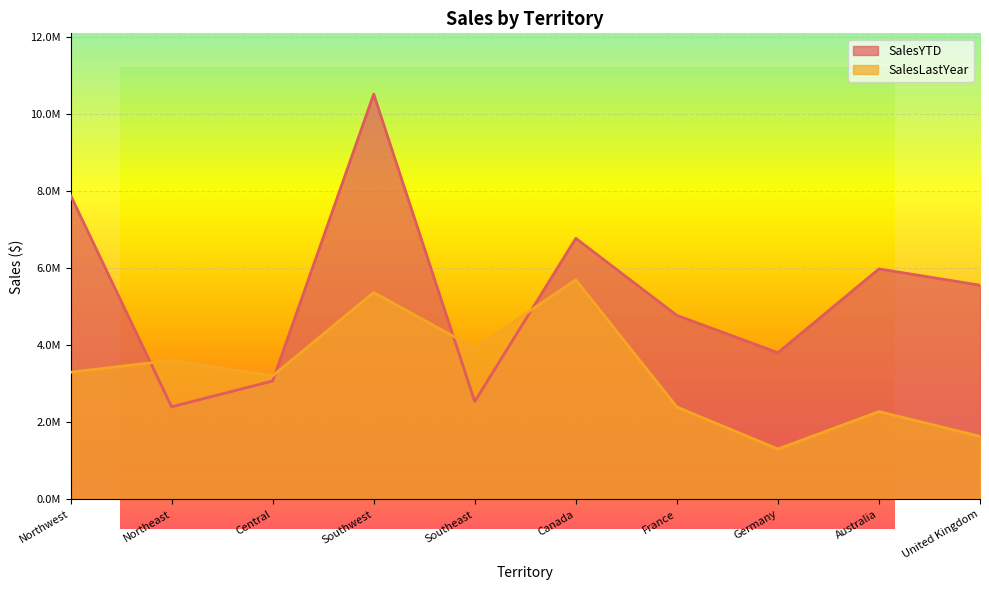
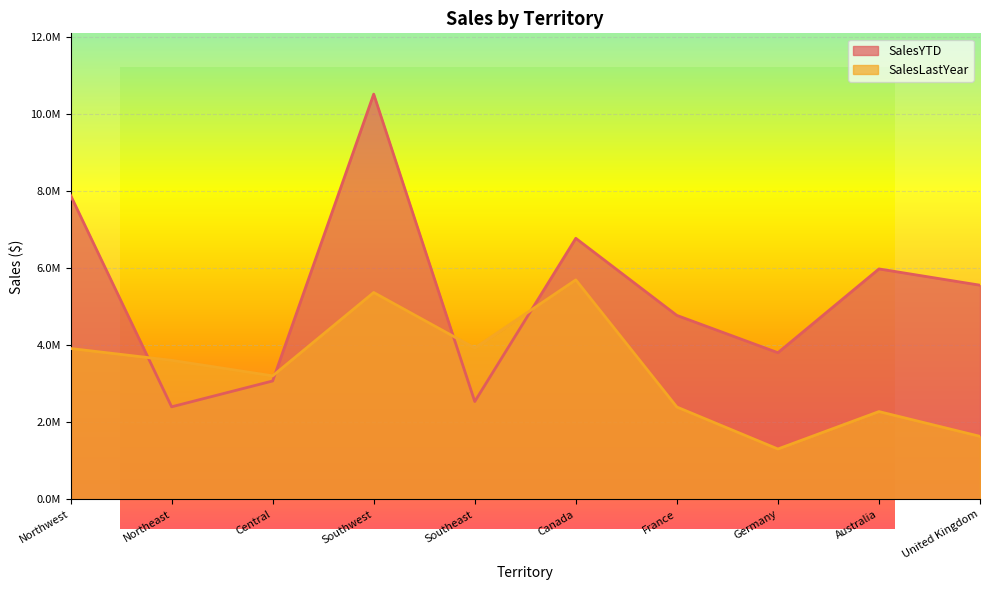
  {
    "SalesYTD": {
      "Northwest": 7900000,
      "United Kingdom": 5600000
    },
    "SalesLastYear": {
-     "Northwest": 3300000,
+     "Northwest": 3900000,
      "United Kingdom": 1600000
    }
  }
